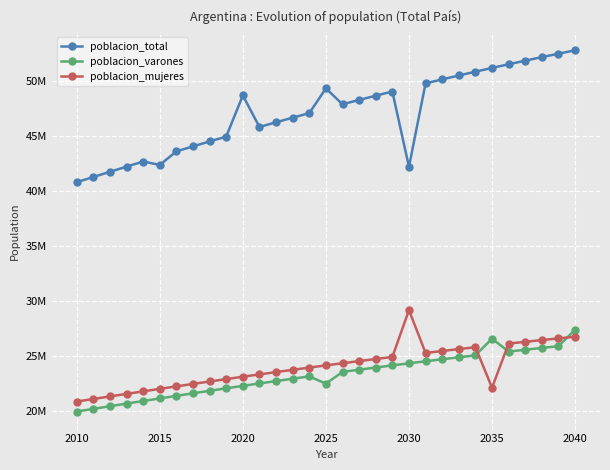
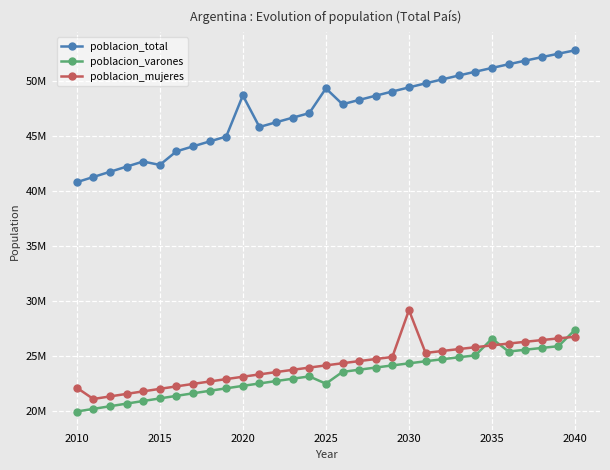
  {
    "poblacion_total": {
      "2010": 40800000,
      "2015": 42400000,
      "2020": 48700000,
      "2025": 49300000,
-     "2030": 42200000,
+     "2030": 49400000,
      "2035": 51200000,
      "2040": 52800000
    },
    "poblacion_varones": {
      "2010": 19900000,
      "2015": 21100000,
      "2020": 22300000,
      "2025": 22500000,
      "2030": 24300000,
      "2035": 26600000,
      "2040": 27400000
    },
    "poblacion_mujeres": {
-     "2010": 20800000,
+     "2010": 22100000,
      "2015": 22000000,
      "2020": 23100000,
      "2025": 24100000,
      "2030": 29200000,
-     "2035": 22100000,
+     "2035": 26000000,
      "2040": 26700000
    }
  }
